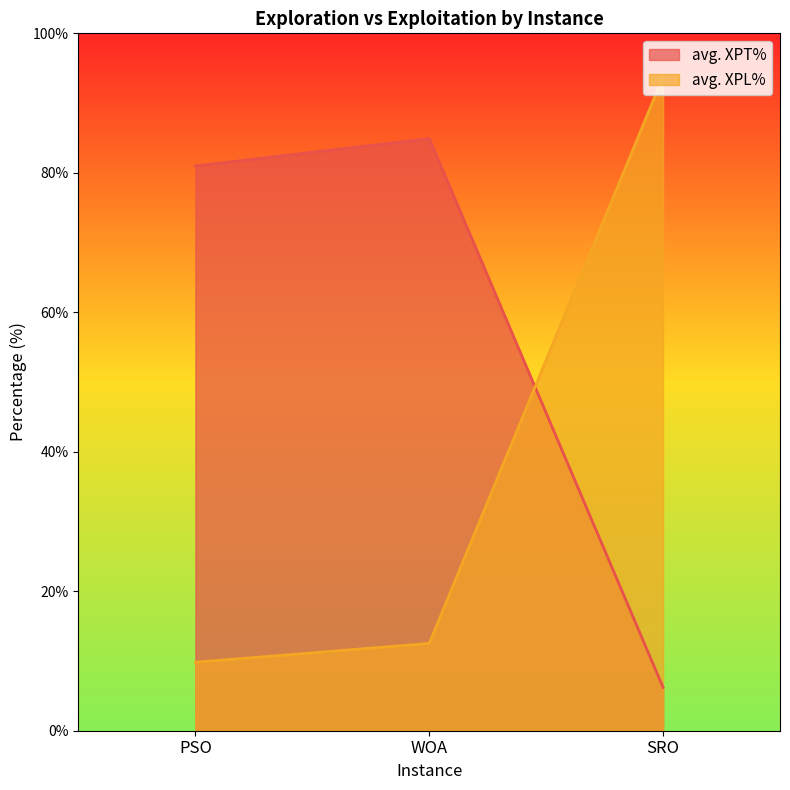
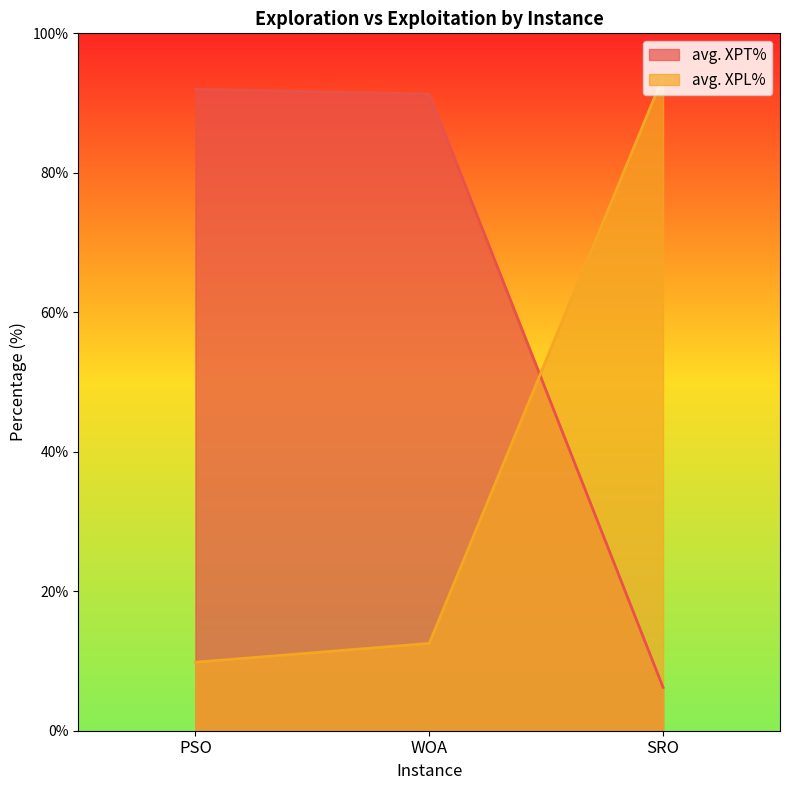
  {
    "avg. XPT%": {
-     "PSO": "81%",
-     "WOA": "85%",
+     "PSO": "92%",
+     "WOA": "91%",
      "SRO": "6%"
    },
    "avg. XPL%": {
      "PSO": "10%",
      "WOA": "13%"
    }
  }
